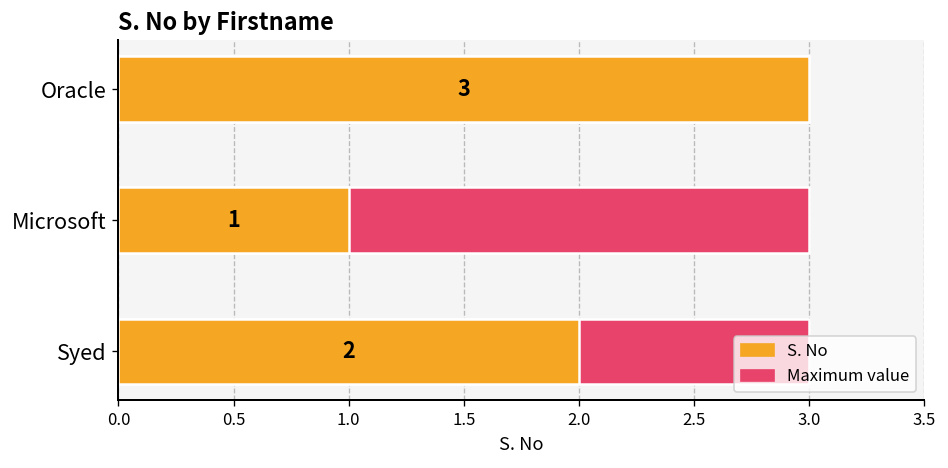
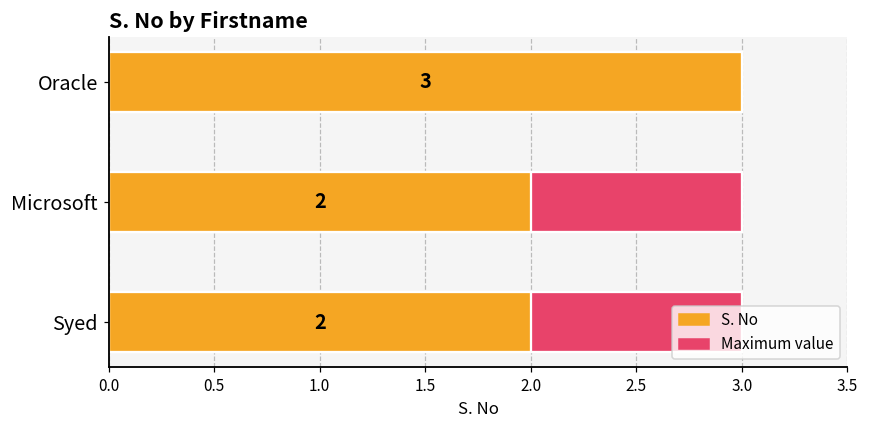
  {
    "Maximum value": {
      "Oracle": 3
    },
    "S. No": {
      "Oracle": 3,
-     "Microsoft": 1
+     "Microsoft": 2
    }
  }
